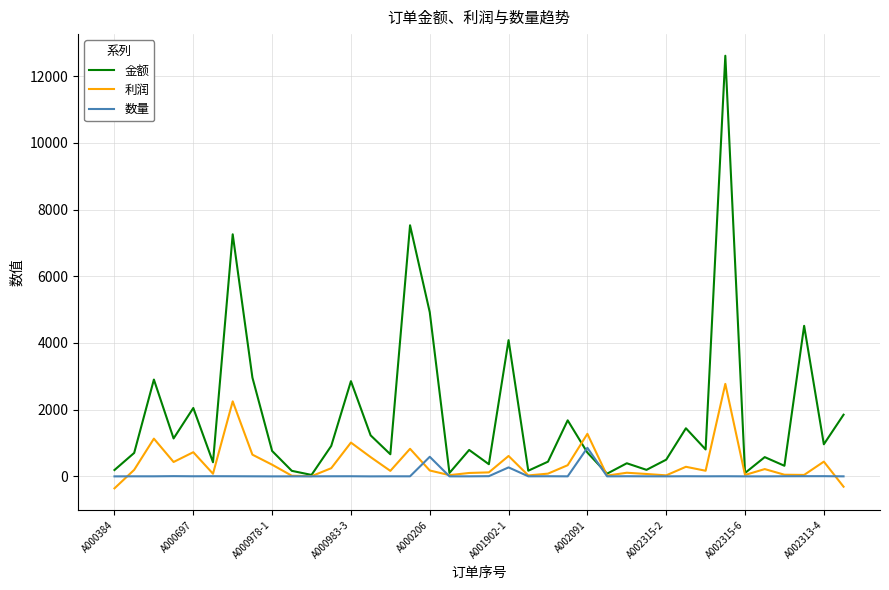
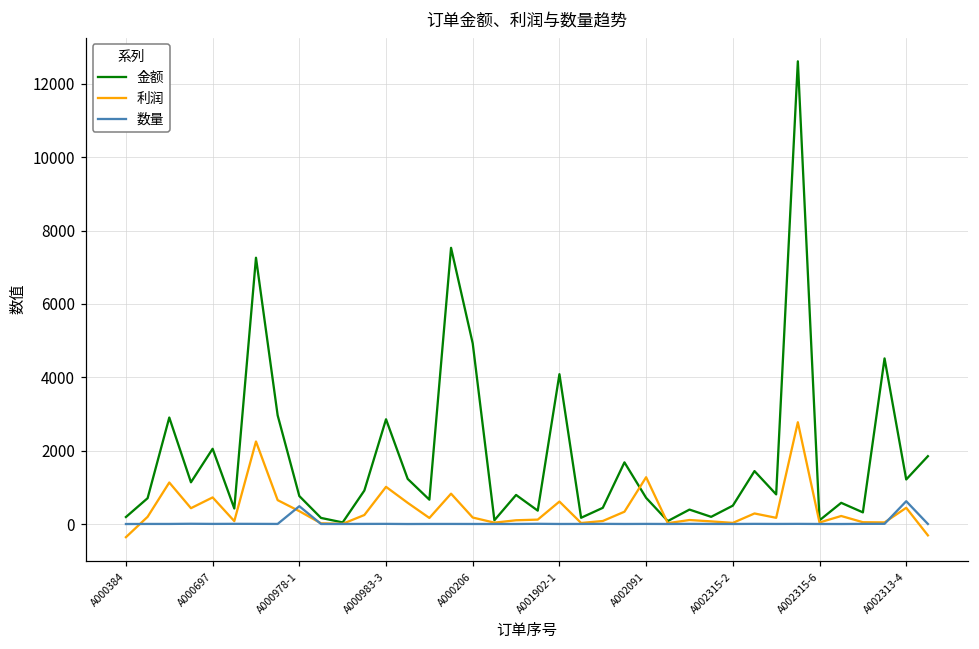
  {
    "金额": {
      "A000384": 200,
      "A000697": 2100,
      "A000978-1": 800,
      "A000983-3": 2900,
      "A000206": 4900,
      "A001902-1": 4100,
      "A002091": 700,
      "A002315-2": 500,
-     "A002313-4": 1000
+     "A002313-4": 1200
    },
    "利润": {
      "A000384": -400,
      "A000697": 700,
      "A000978-1": 400,
      "A000983-3": 1000,
      "A000206": 200,
      "A001902-1": 600,
      "A002091": 1300,
      "A002313-4": 400
    },
    "数量": {
      "A000384": 0,
      "A000697": 0,
-     "A000978-1": 0,
+     "A000978-1": 500,
      "A000983-3": 0,
-     "A000206": 600,
-     "A001902-1": 300,
-     "A002091": 900,
-     "A002313-4": 0
+     "A000206": 0,
+     "A001902-1": 0,
+     "A002091": 0,
+     "A002313-4": 600
    }
  }
